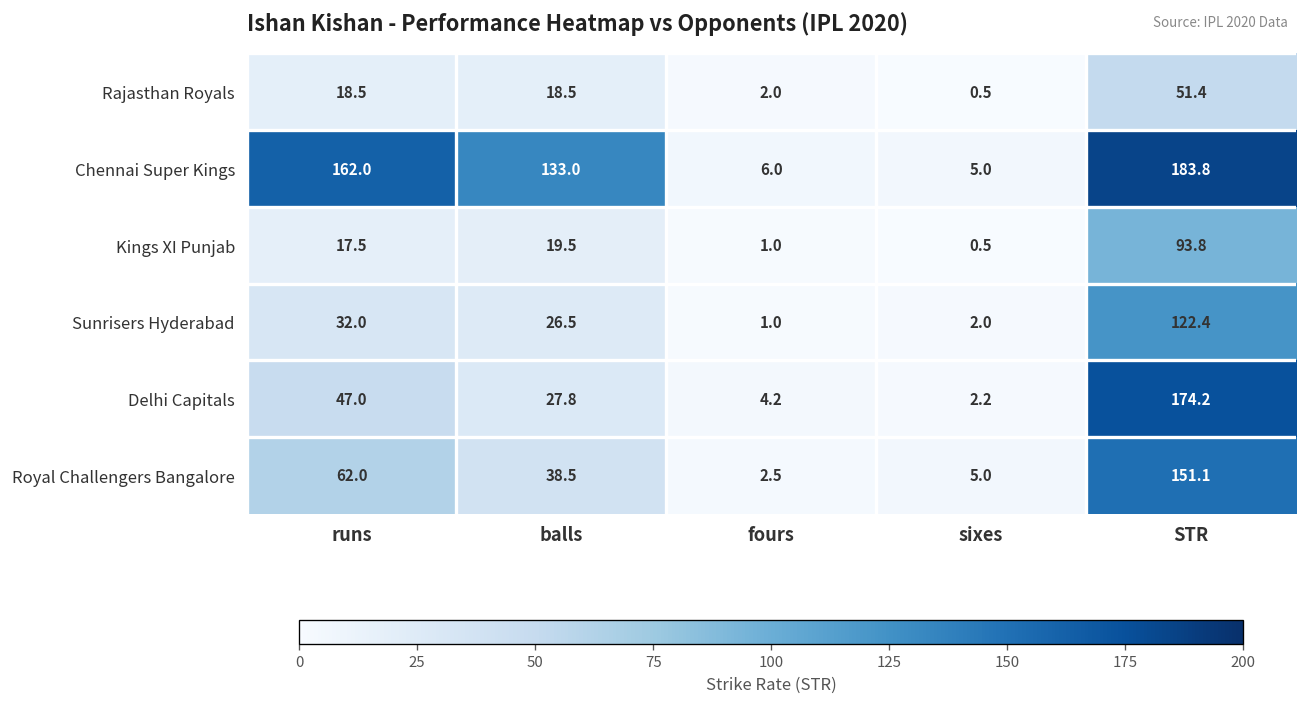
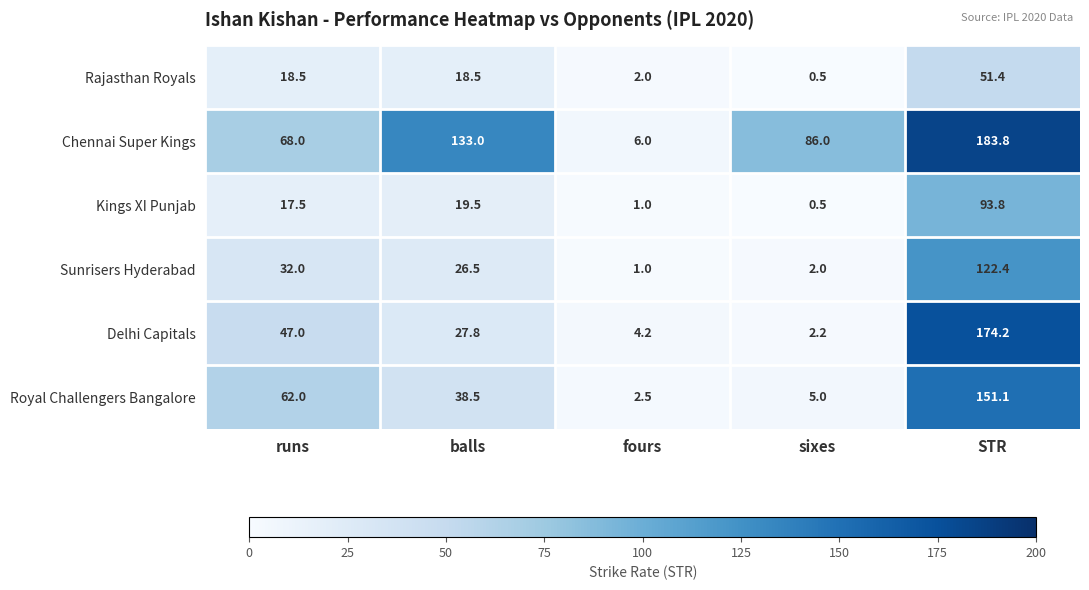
  {
    "Rajasthan Royals": {
      "runs": 18.5,
      "balls": 18.5,
      "fours": 2.0,
      "sixes": 0.5,
      "STR": 51.4
    },
    "Chennai Super Kings": {
-     "runs": 162.0,
+     "runs": 68.0,
      "balls": 133.0,
      "fours": 6.0,
-     "sixes": 5.0,
+     "sixes": 86.0,
      "STR": 183.8
    },
    "Kings XI Punjab": {
      "runs": 17.5,
      "balls": 19.5,
      "fours": 1.0,
      "sixes": 0.5,
      "STR": 93.8
    },
    "Sunrisers Hyderabad": {
      "runs": 32.0,
      "balls": 26.5,
      "fours": 1.0,
      "sixes": 2.0,
      "STR": 122.4
    },
    "Delhi Capitals": {
      "runs": 47.0,
      "balls": 27.8,
      "fours": 4.2,
      "sixes": 2.2,
      "STR": 174.2
    },
    "Royal Challengers Bangalore": {
      "runs": 62.0,
      "balls": 38.5,
      "fours": 2.5,
      "sixes": 5.0,
      "STR": 151.1
    }
  }
